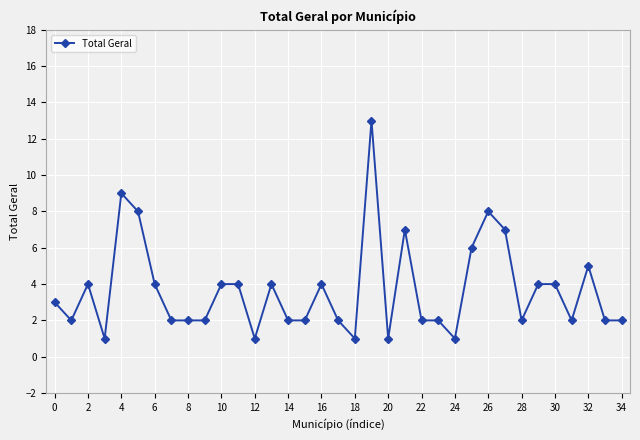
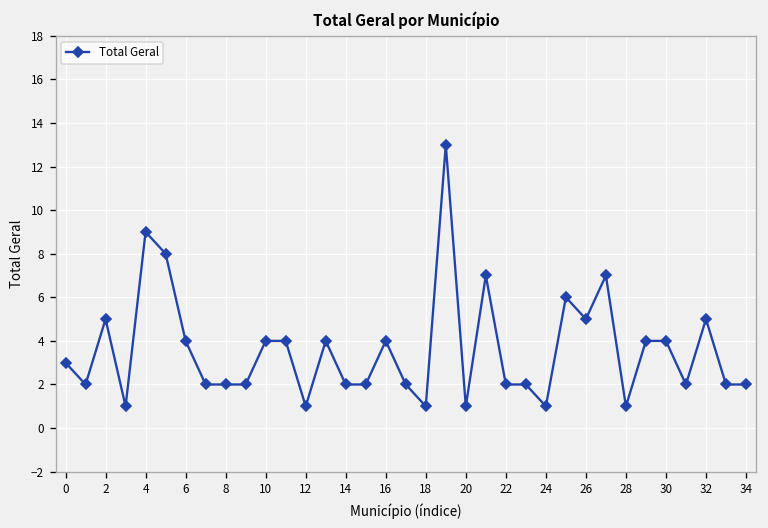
  {
    "0": 3,
-   "2": 4,
+   "2": 5,
    "4": 9,
    "6": 4,
    "8": 2,
    "10": 4,
    "12": 1,
    "14": 2,
    "16": 4,
    "18": 1,
    "20": 1,
    "22": 2,
    "24": 1,
-   "26": 8,
-   "28": 2,
+   "26": 5,
+   "28": 1,
    "30": 4,
    "32": 5,
    "34": 2
  }
